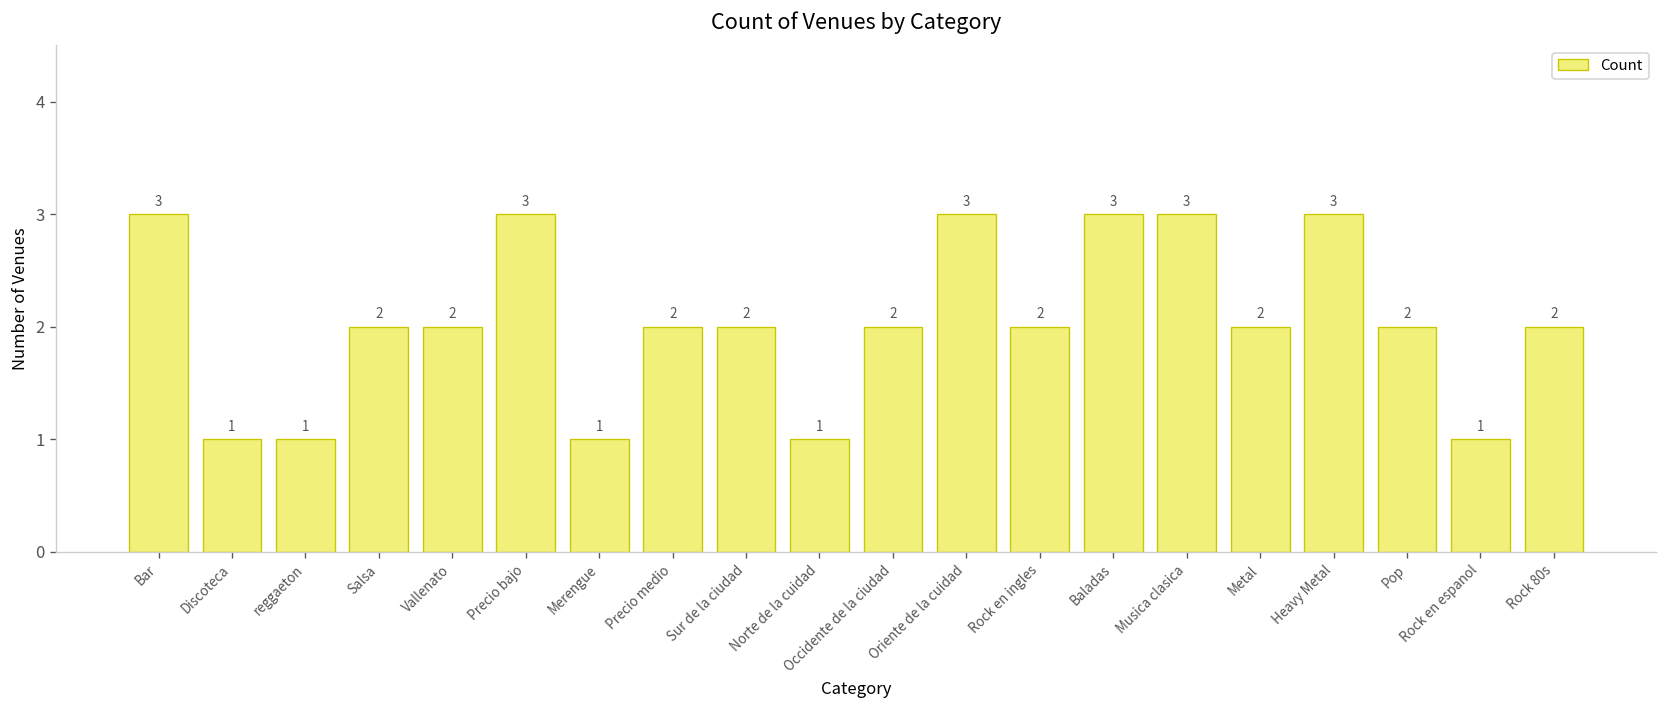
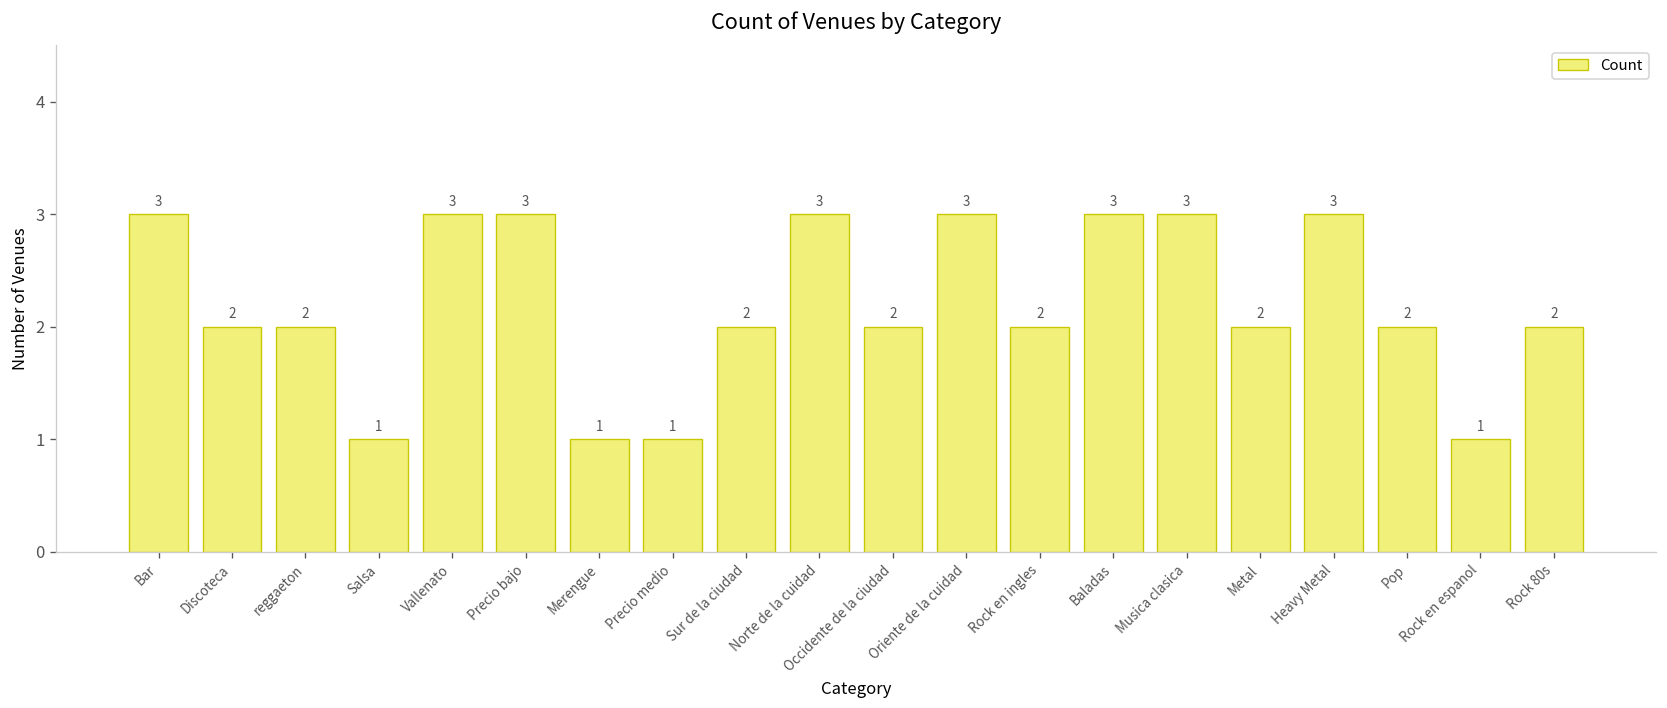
  {
    "Bar": 3,
-   "Discoteca": 1,
-   "reggaeton": 1,
-   "Salsa": 2,
-   "Vallenato": 2,
+   "Discoteca": 2,
+   "reggaeton": 2,
+   "Salsa": 1,
+   "Vallenato": 3,
    "Precio bajo": 3,
    "Merengue": 1,
-   "Precio medio": 2,
+   "Precio medio": 1,
    "Sur de la ciudad": 2,
-   "Norte de la cuidad": 1,
+   "Norte de la cuidad": 3,
    "Occidente de la ciudad": 2,
    "Oriente de la cuidad": 3,
    "Rock en ingles": 2,
    "Baladas": 3,
    "Musica clasica": 3,
    "Metal": 2,
    "Heavy Metal": 3,
    "Pop": 2,
    "Rock en espanol": 1,
    "Rock 80s": 2
  }
